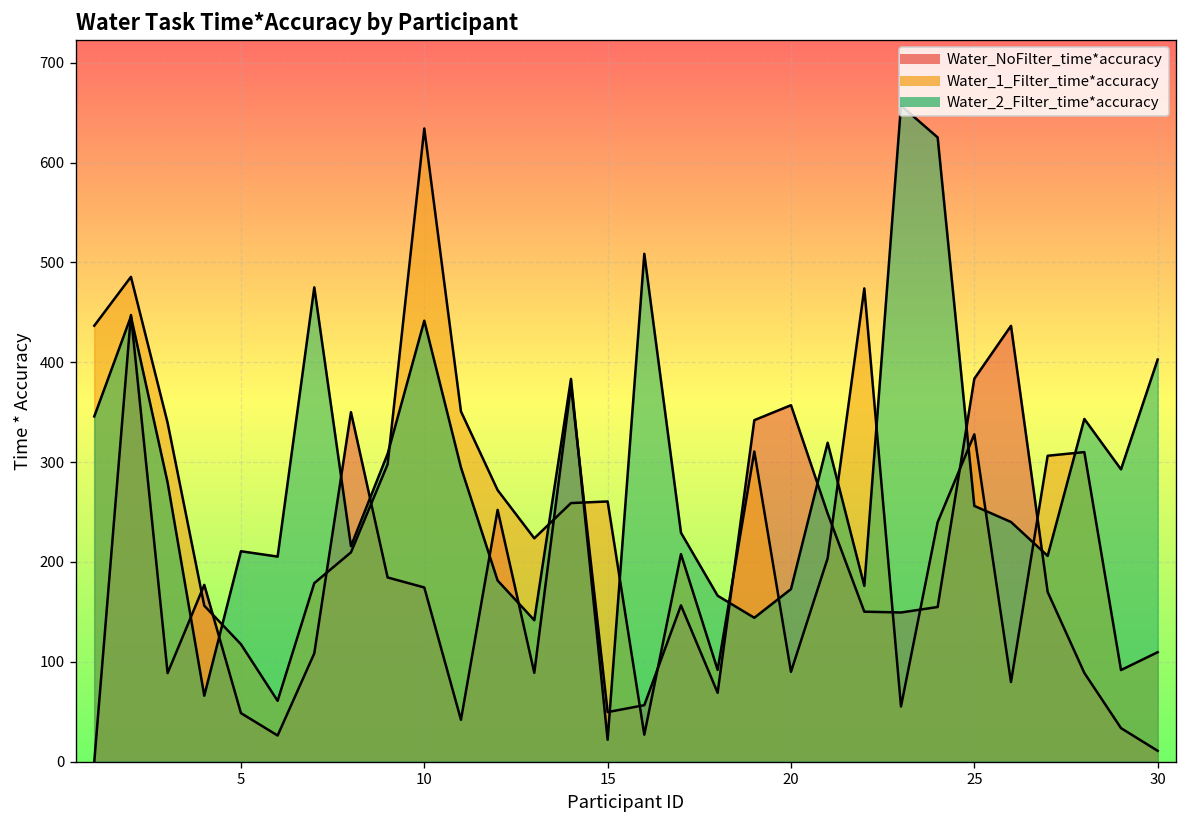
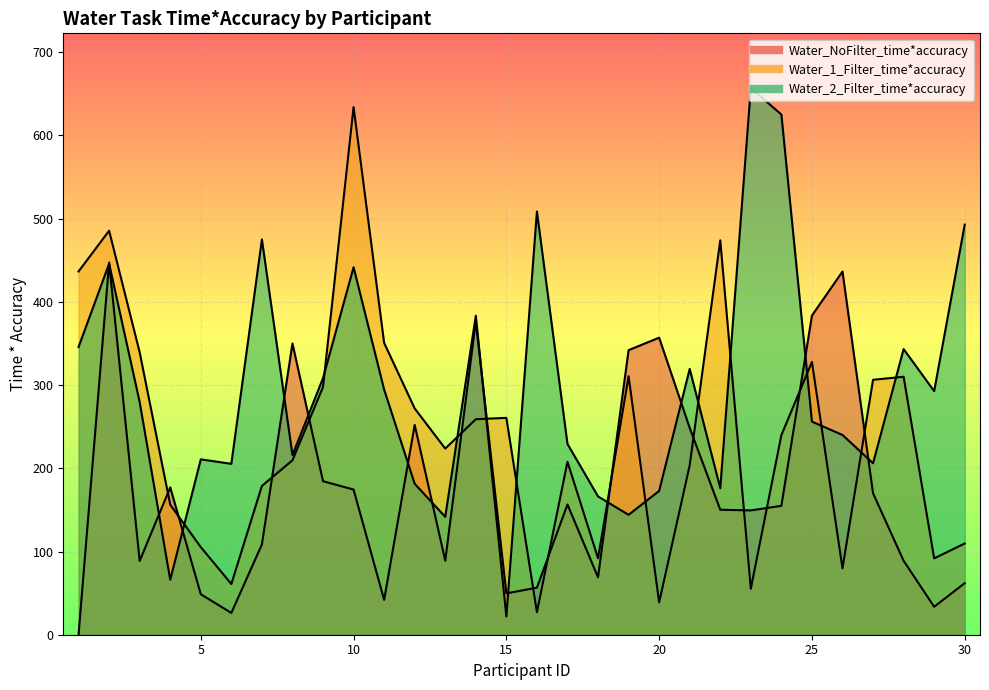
  {
    "Water_NoFilter_time*accuracy": {
      "5": 50,
      "10": 170,
      "15": 50,
      "20": 360,
      "25": 380,
-     "30": 10
+     "30": 60
    },
    "Water_1_Filter_time*accuracy": {
-     "5": 120,
+     "5": 110,
      "10": 630,
      "15": 260,
-     "20": 90,
+     "20": 40,
      "25": 330,
      "30": 110
    },
    "Water_2_Filter_time*accuracy": {
      "5": 210,
      "10": 440,
      "15": 20,
      "20": 170,
      "25": 260,
-     "30": 400
+     "30": 490
    }
  }
